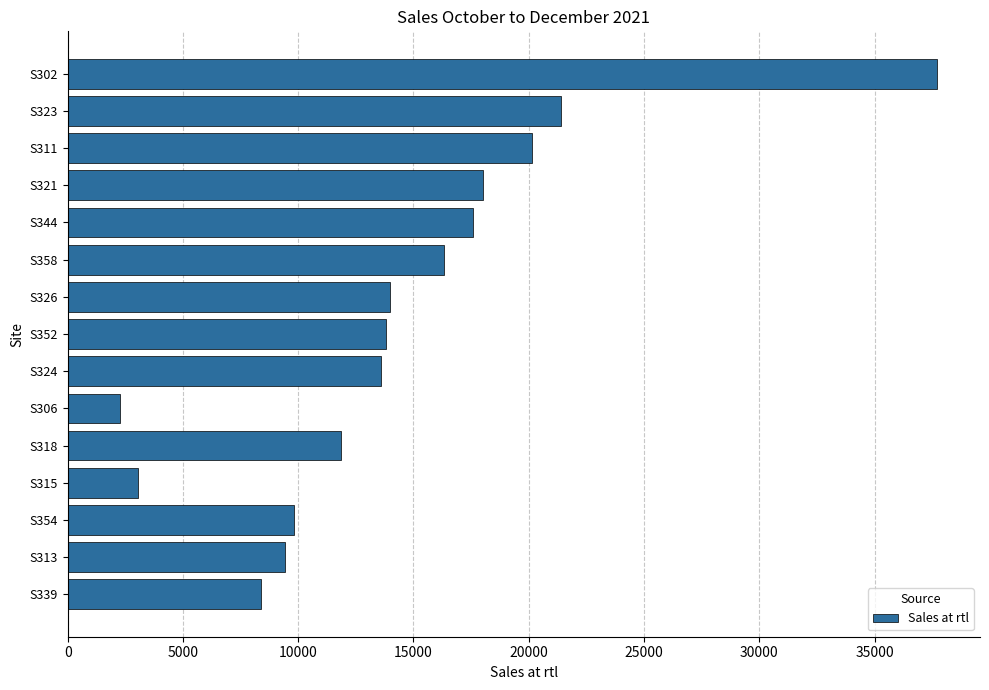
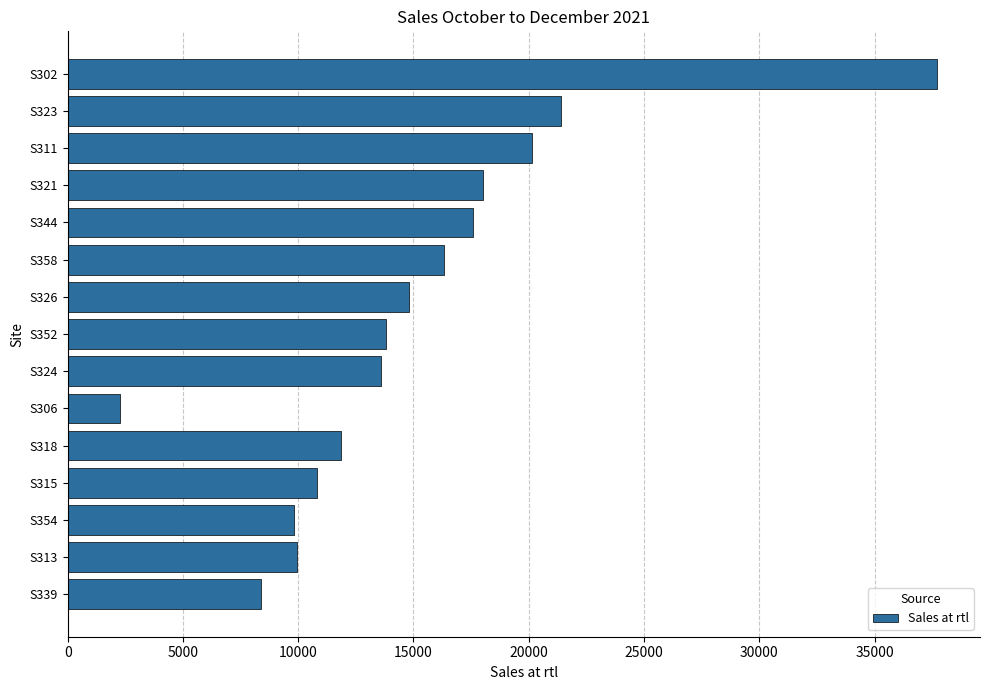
  {
    "S302": 37700,
    "S323": 21400,
    "S311": 20200,
    "S321": 18000,
    "S344": 17600,
    "S358": 16300,
-   "S326": 14000,
+   "S326": 14800,
    "S352": 13800,
    "S324": 13600,
    "S306": 2300,
    "S318": 11900,
-   "S315": 3000,
+   "S315": 10800,
    "S354": 9800,
-   "S313": 9400,
+   "S313": 10000,
    "S339": 8400
  }
